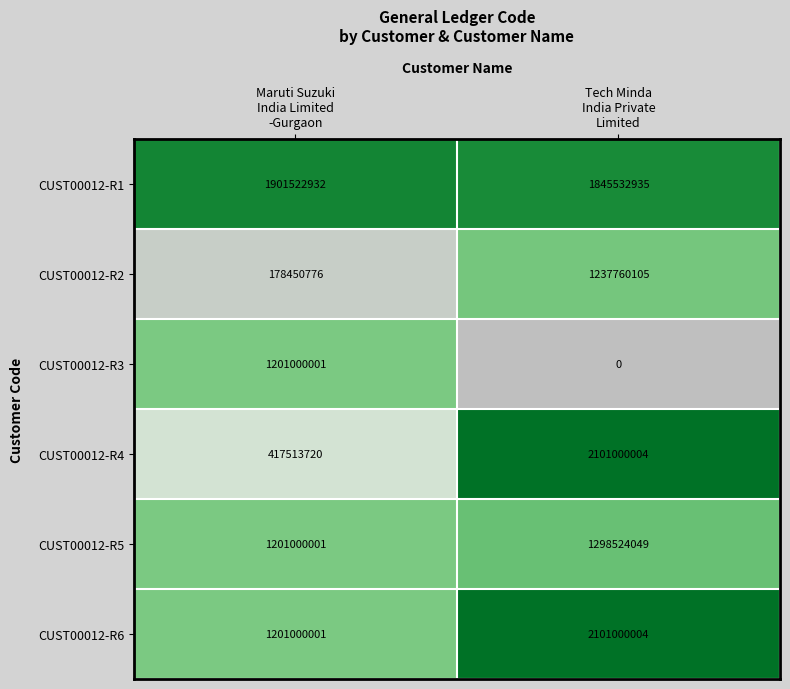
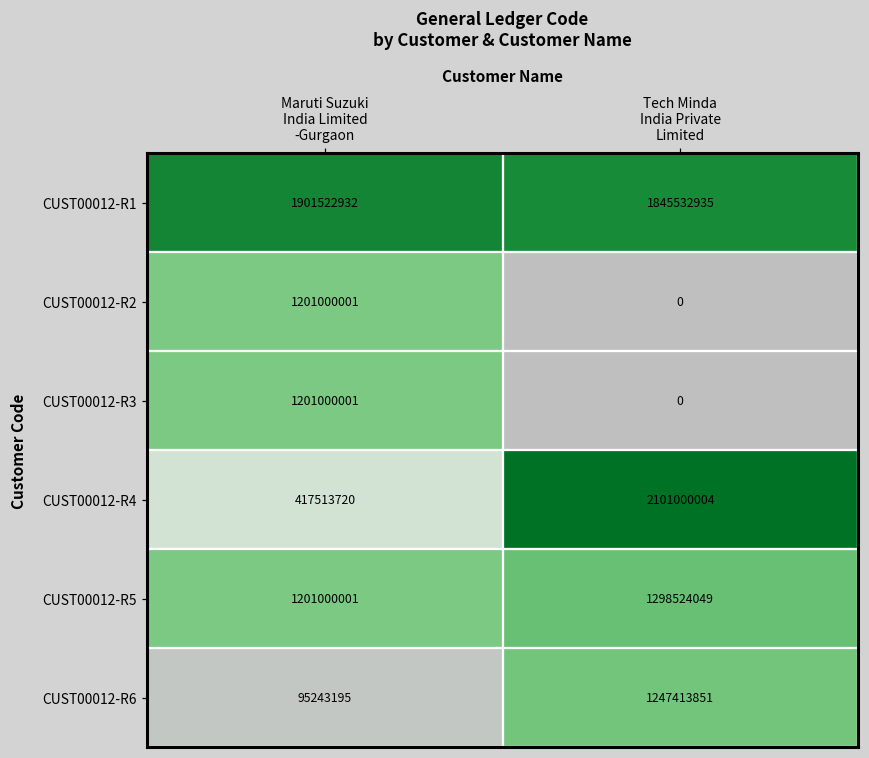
  {
    "CUST00012-R1": {
      "Maruti Suzuki India Limited -Gurgaon": 1901522932,
      "Tech Minda India Private Limited": 1845532935
    },
    "CUST00012-R2": {
-     "Maruti Suzuki India Limited -Gurgaon": 178450776,
-     "Tech Minda India Private Limited": 1237760105
+     "Maruti Suzuki India Limited -Gurgaon": 1201000001,
+     "Tech Minda India Private Limited": 0
    },
    "CUST00012-R3": {
      "Maruti Suzuki India Limited -Gurgaon": 1201000001,
      "Tech Minda India Private Limited": 0
    },
    "CUST00012-R4": {
      "Maruti Suzuki India Limited -Gurgaon": 417513720,
      "Tech Minda India Private Limited": 2101000004
    },
    "CUST00012-R5": {
      "Maruti Suzuki India Limited -Gurgaon": 1201000001,
      "Tech Minda India Private Limited": 1298524049
    },
    "CUST00012-R6": {
-     "Maruti Suzuki India Limited -Gurgaon": 1201000001,
-     "Tech Minda India Private Limited": 2101000004
+     "Maruti Suzuki India Limited -Gurgaon": 95243195,
+     "Tech Minda India Private Limited": 1247413851
    }
  }
